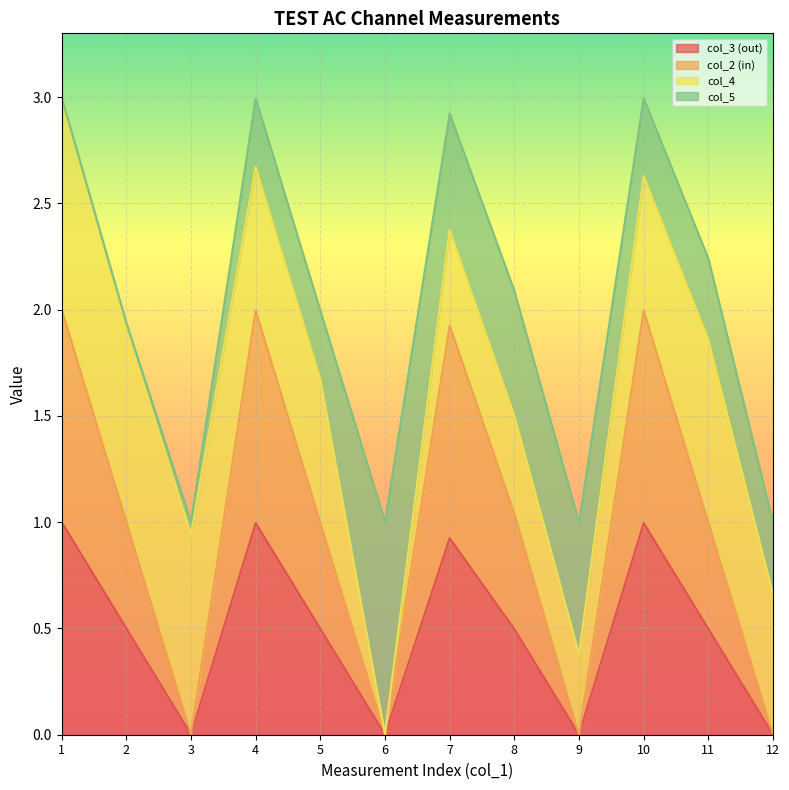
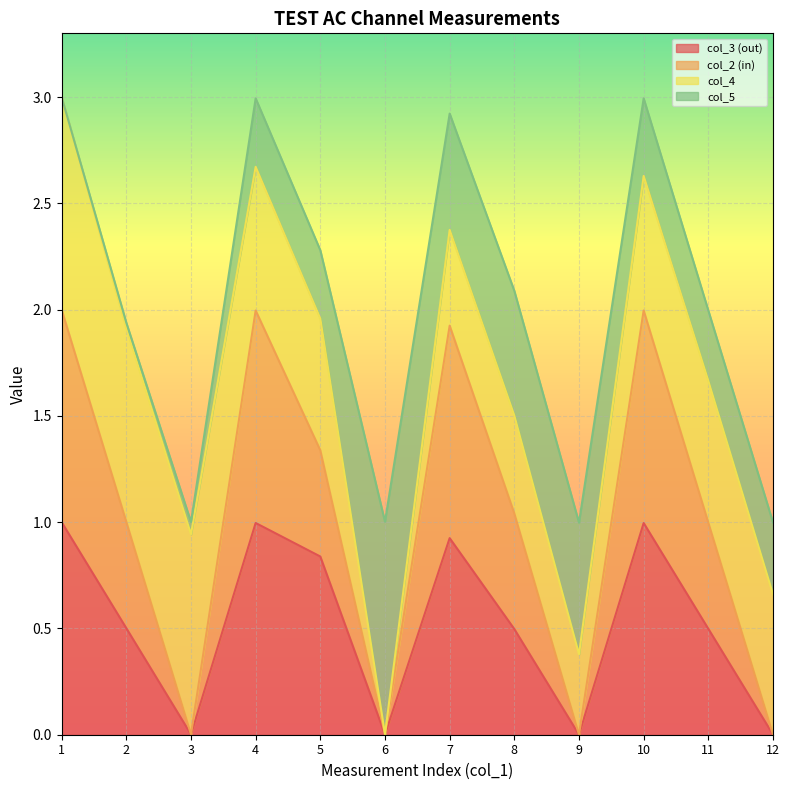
  {
    "col_3 (out)": {
      "1": 1.00,
      "2": 0.50,
      "4": 1.00,
-     "5": 0.50,
+     "5": 0.84,
      "7": 0.92,
      "8": 0.50,
      "10": 1.00,
      "11": 0.50
    },
    "col_2 (in)": {
      "1": 1.00,
      "2": 0.50,
      "4": 1.00,
      "5": 0.50,
      "7": 1.00,
      "8": 0.54,
      "10": 1.00,
      "11": 0.50
    },
    "col_4": {
      "2": 0.91,
      "3": 0.94,
      "4": 0.68,
-     "5": 0.68,
+     "5": 0.62,
      "7": 0.45,
      "8": 0.46,
      "9": 0.38,
      "10": 0.63,
-     "11": 0.86,
+     "11": 0.67,
      "12": 0.66
    },
    "col_5": {
      "2": 0.03,
      "3": 0.06,
      "4": 0.32,
      "5": 0.32,
      "6": 1.00,
      "7": 0.55,
      "8": 0.59,
      "9": 0.62,
      "10": 0.36,
-     "11": 0.38,
+     "11": 0.33,
      "12": 0.34
    }
  }
